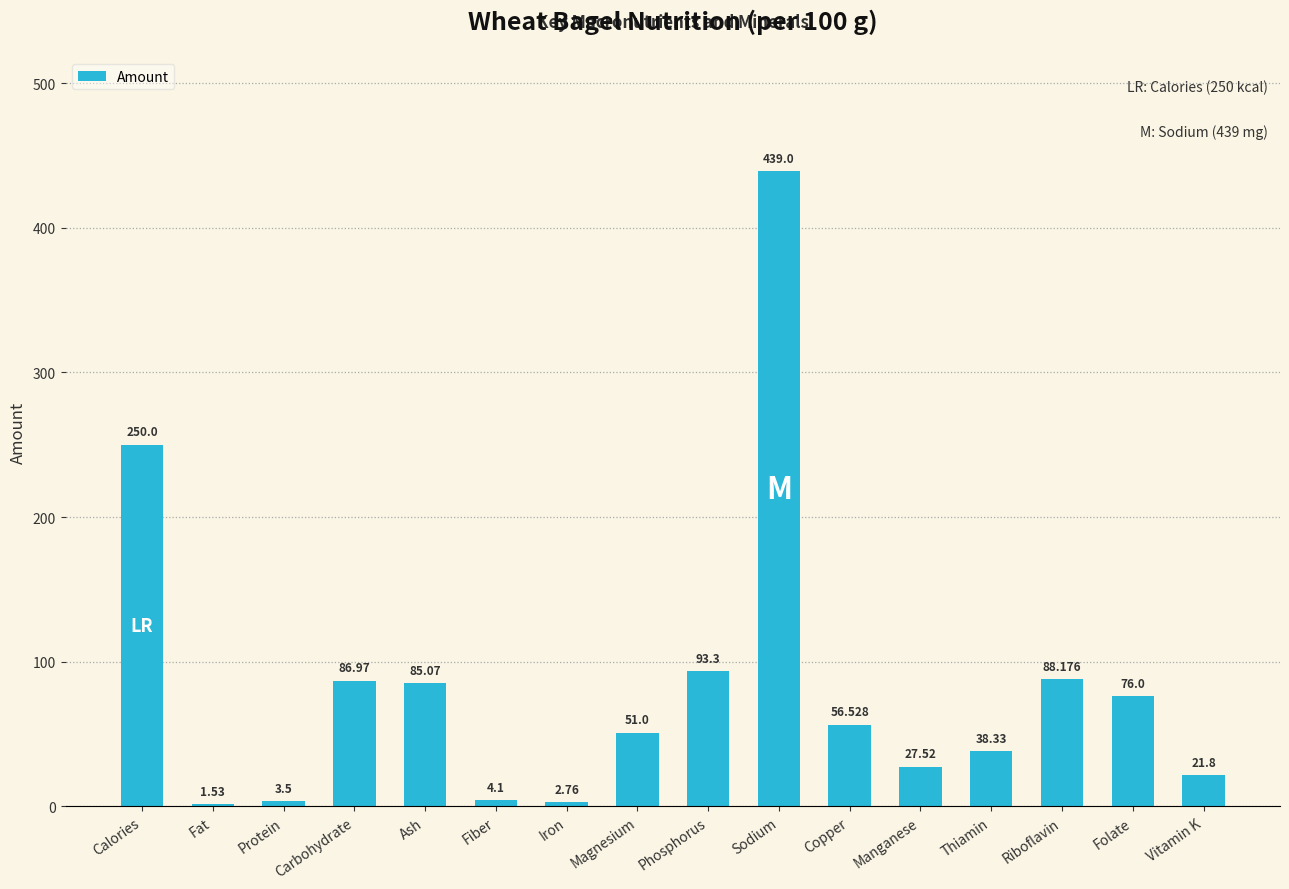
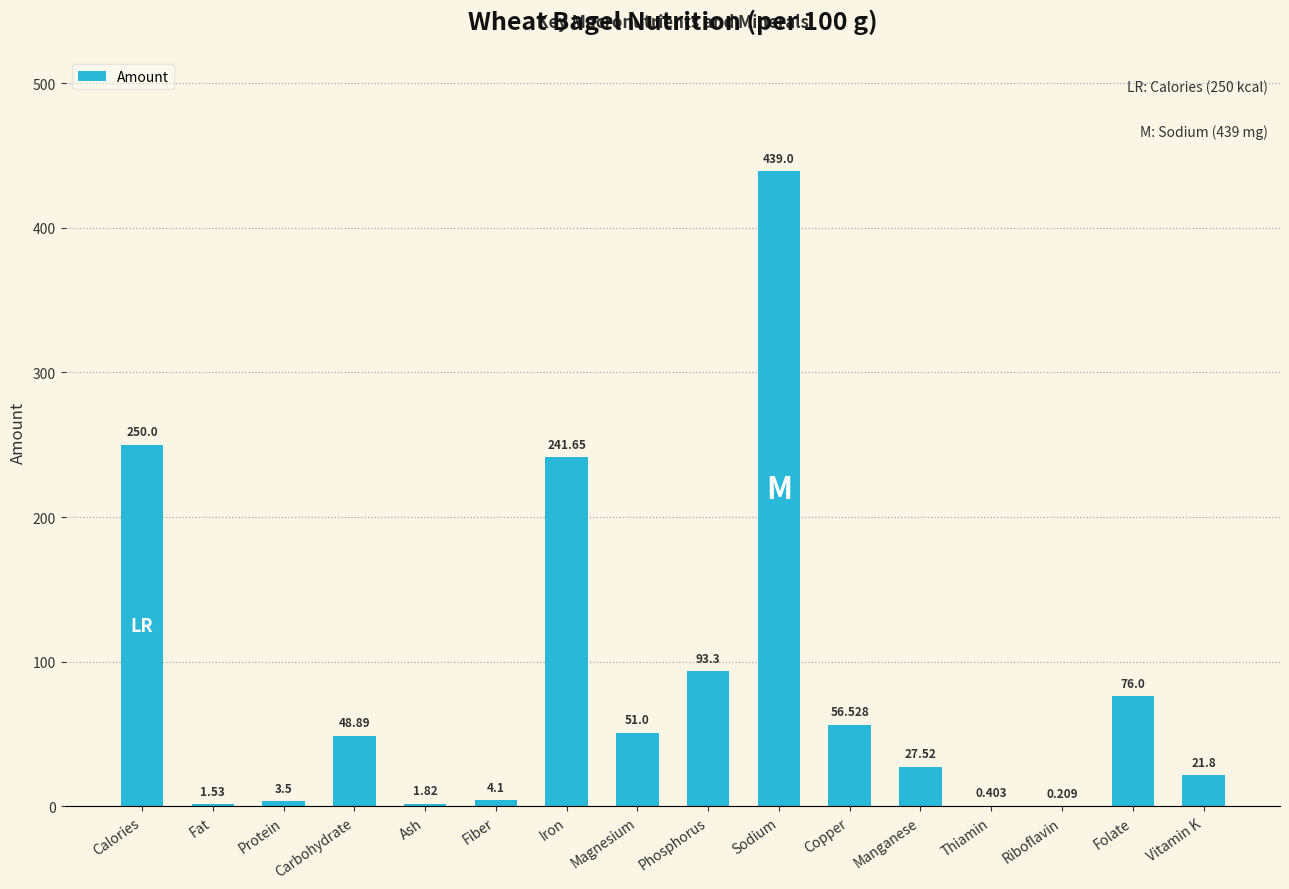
  {
    "Calories": 250.0,
    "Fat": 1.53,
    "Protein": 3.5,
-   "Carbohydrate": 86.97,
-   "Ash": 85.07,
+   "Carbohydrate": 48.89,
+   "Ash": 1.82,
    "Fiber": 4.1,
-   "Iron": 2.76,
+   "Iron": 241.65,
    "Magnesium": 51.0,
    "Phosphorus": 93.3,
    "Sodium": 439.0,
    "Copper": 56.528,
    "Manganese": 27.52,
-   "Thiamin": 38.33,
-   "Riboflavin": 88.176,
+   "Thiamin": 0.403,
+   "Riboflavin": 0.209,
    "Folate": 76.0,
    "Vitamin K": 21.8
  }
